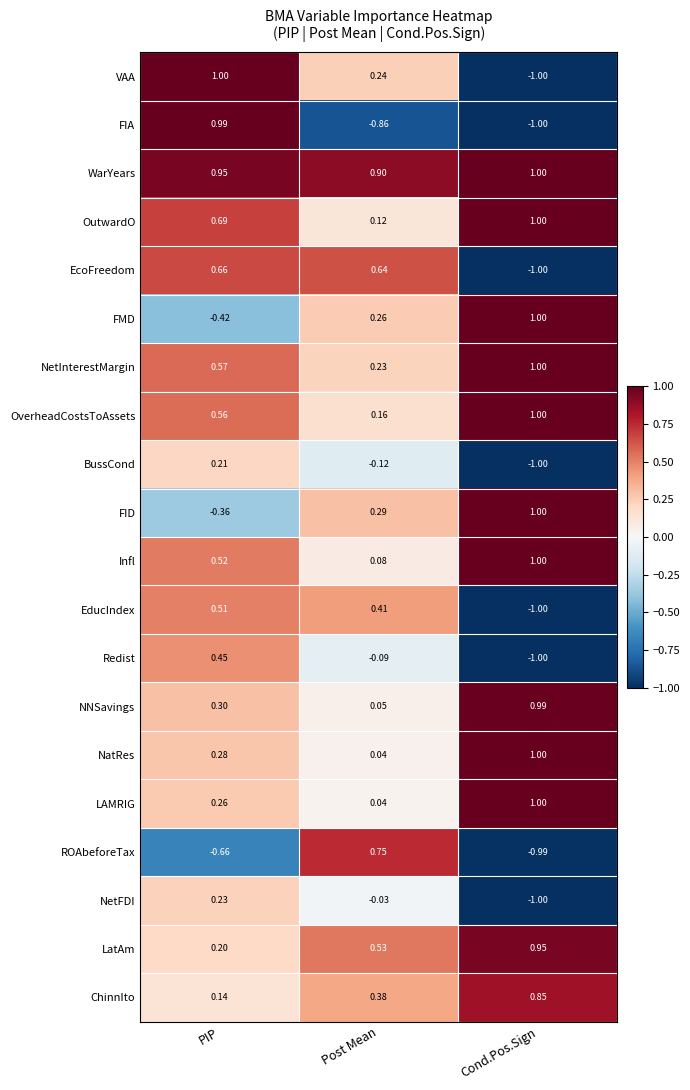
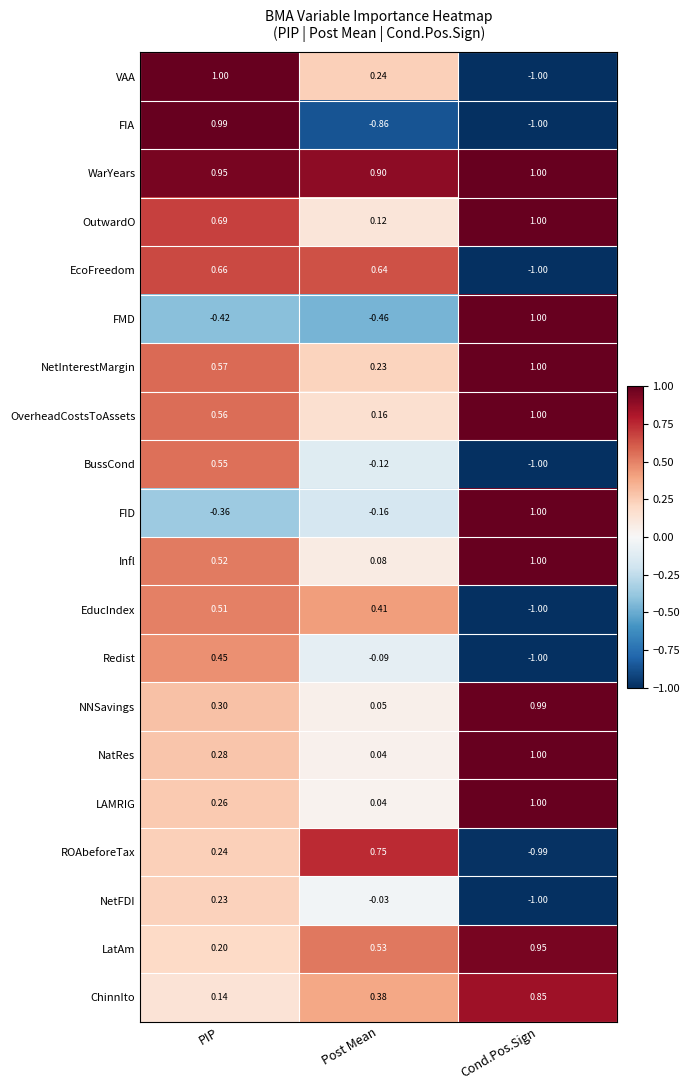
  {
    "VAA": {
      "PIP": 1.00,
      "Post Mean": 0.24,
      "Cond.Pos.Sign": -1.00
    },
    "FIA": {
      "PIP": 0.99,
      "Post Mean": -0.86,
      "Cond.Pos.Sign": -1.00
    },
    "WarYears": {
      "PIP": 0.95,
      "Post Mean": 0.90,
      "Cond.Pos.Sign": 1.00
    },
    "OutwardO": {
      "PIP": 0.69,
      "Post Mean": 0.12,
      "Cond.Pos.Sign": 1.00
    },
    "EcoFreedom": {
      "PIP": 0.66,
      "Post Mean": 0.64,
      "Cond.Pos.Sign": -1.00
    },
    "FMD": {
      "PIP": -0.42,
-     "Post Mean": 0.26,
+     "Post Mean": -0.46,
      "Cond.Pos.Sign": 1.00
    },
    "NetInterestMargin": {
      "PIP": 0.57,
      "Post Mean": 0.23,
      "Cond.Pos.Sign": 1.00
    },
    "OverheadCostsToAssets": {
      "PIP": 0.56,
      "Post Mean": 0.16,
      "Cond.Pos.Sign": 1.00
    },
    "BussCond": {
-     "PIP": 0.21,
+     "PIP": 0.55,
      "Post Mean": -0.12,
      "Cond.Pos.Sign": -1.00
    },
    "FID": {
      "PIP": -0.36,
-     "Post Mean": 0.29,
+     "Post Mean": -0.16,
      "Cond.Pos.Sign": 1.00
    },
    "Infl": {
      "PIP": 0.52,
      "Post Mean": 0.08,
      "Cond.Pos.Sign": 1.00
    },
    "EducIndex": {
      "PIP": 0.51,
      "Post Mean": 0.41,
      "Cond.Pos.Sign": -1.00
    },
    "Redist": {
      "PIP": 0.45,
      "Post Mean": -0.09,
      "Cond.Pos.Sign": -1.00
    },
    "NNSavings": {
      "PIP": 0.30,
      "Post Mean": 0.05,
      "Cond.Pos.Sign": 0.99
    },
    "NatRes": {
      "PIP": 0.28,
      "Post Mean": 0.04,
      "Cond.Pos.Sign": 1.00
    },
    "LAMRIG": {
      "PIP": 0.26,
      "Post Mean": 0.04,
      "Cond.Pos.Sign": 1.00
    },
    "ROAbeforeTax": {
-     "PIP": -0.66,
+     "PIP": 0.24,
      "Post Mean": 0.75,
      "Cond.Pos.Sign": -0.99
    },
    "NetFDI": {
      "PIP": 0.23,
      "Post Mean": -0.03,
      "Cond.Pos.Sign": -1.00
    },
    "LatAm": {
      "PIP": 0.20,
      "Post Mean": 0.53,
      "Cond.Pos.Sign": 0.95
    },
    "ChinnIto": {
      "PIP": 0.14,
      "Post Mean": 0.38,
      "Cond.Pos.Sign": 0.85
    }
  }
